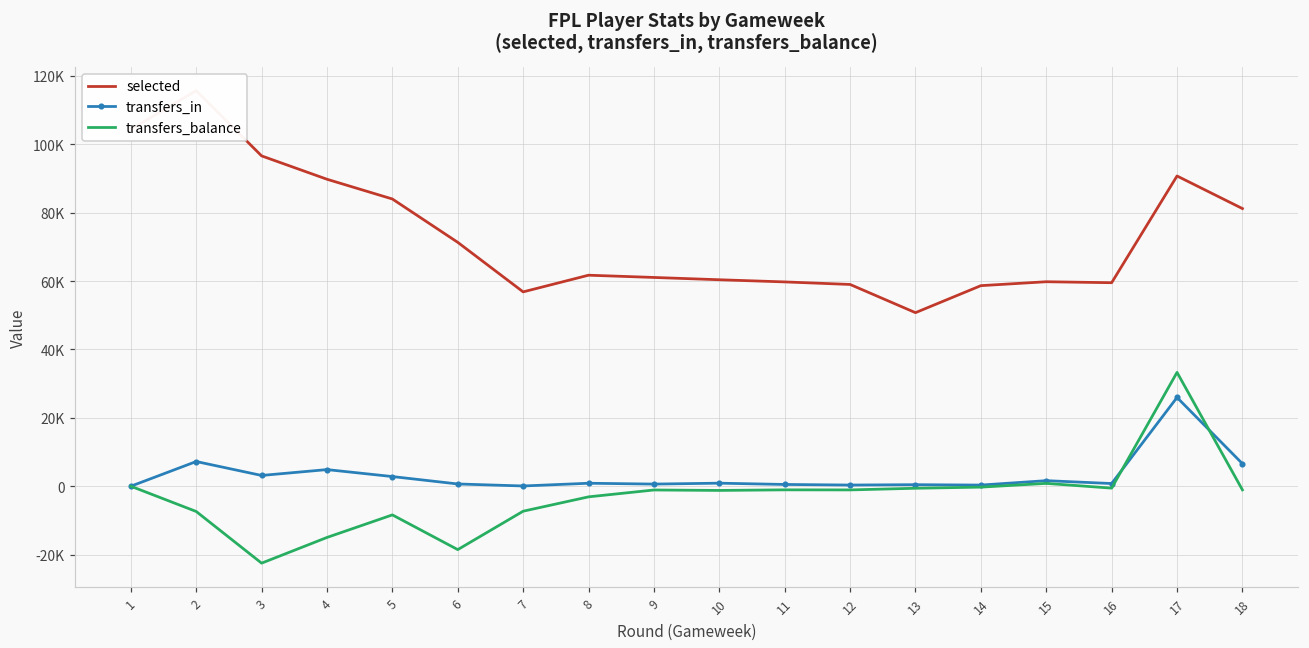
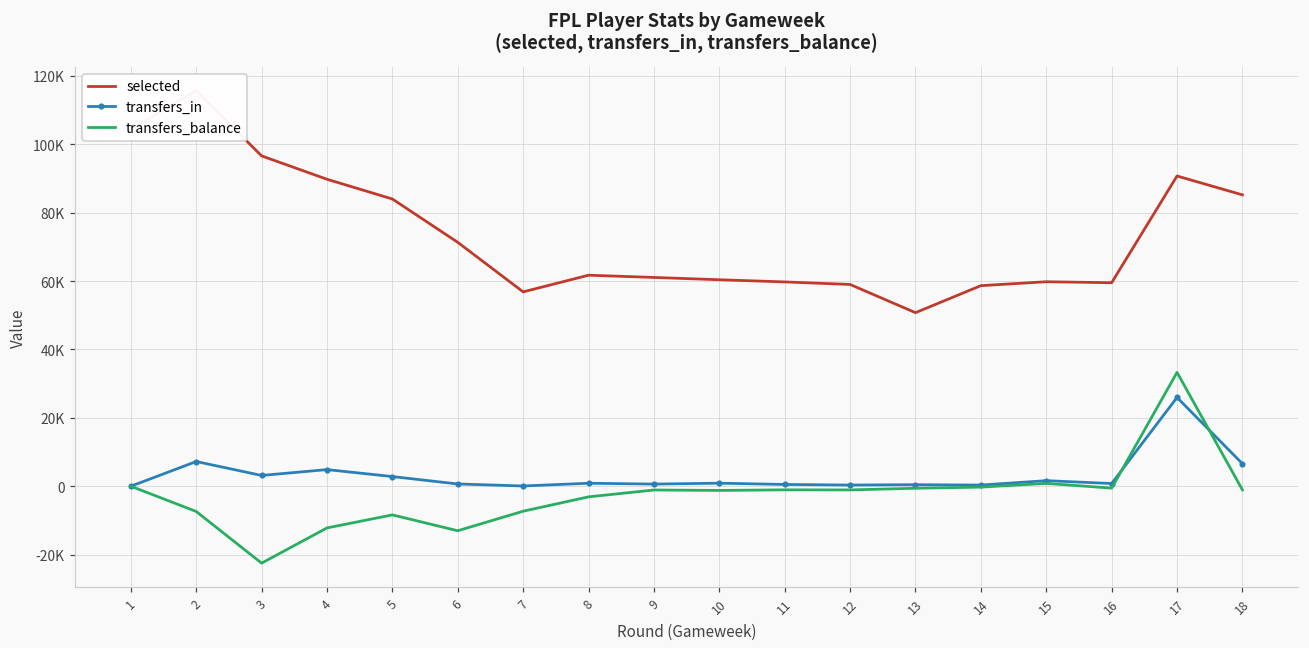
  {
    "selected": {
      "3": 97000,
      "4": 90000,
      "5": 84000,
      "6": 71000,
      "7": 57000,
      "8": 62000,
      "9": 61000,
      "10": 60000,
      "11": 60000,
      "12": 59000,
      "13": 51000,
      "14": 59000,
      "15": 60000,
      "16": 60000,
      "17": 91000,
-     "18": 81000
+     "18": 85000
    },
    "transfers_in": {
      "2": 7000,
      "3": 3000,
      "4": 5000,
      "5": 3000,
      "6": 1000,
      "7": 0,
      "8": 1000,
      "9": 1000,
      "10": 1000,
      "11": 1000,
      "12": 0,
      "13": 0,
      "16": 1000,
      "17": 26000,
      "18": 7000
    },
    "transfers_balance": {
      "2": -7000,
      "3": -23000,
-     "4": -15000,
+     "4": -12000,
      "5": -8000,
-     "6": -19000,
+     "6": -13000,
      "7": -7000,
      "8": -3000,
      "9": -1000,
      "10": -1000,
      "11": -1000,
      "12": -1000,
      "13": -1000,
      "16": -1000,
      "17": 33000,
      "18": -1000
    }
  }
